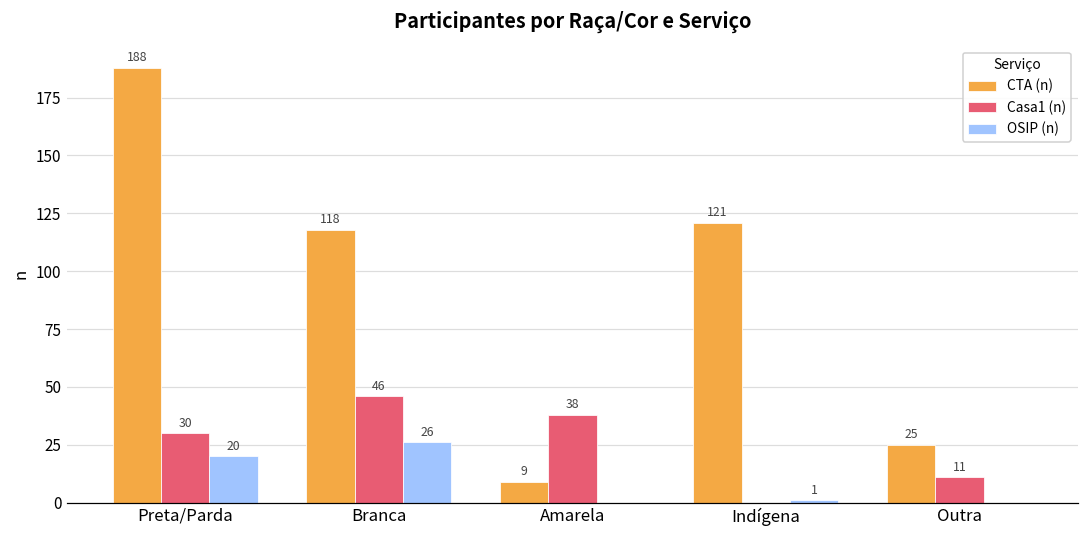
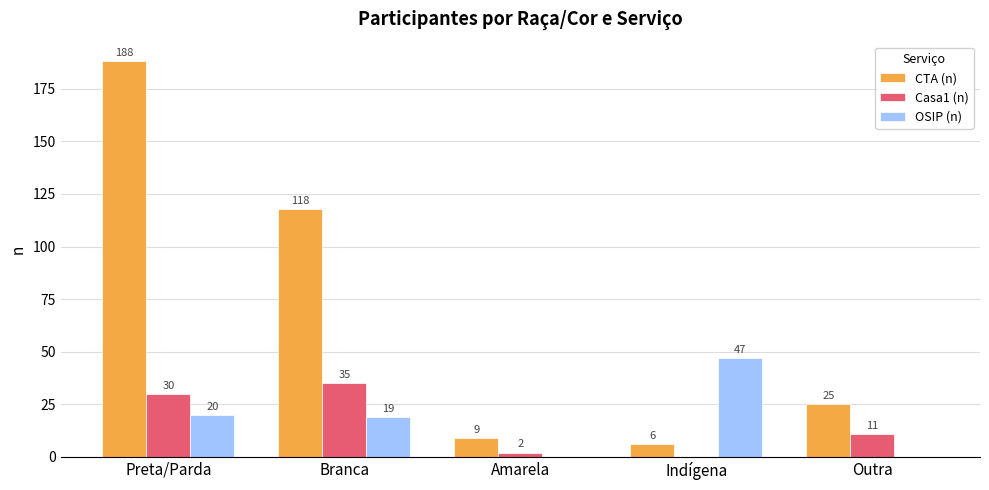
  {
    "CTA (n)": {
      "Preta/Parda": 188,
      "Branca": 118,
      "Amarela": 9,
-     "Indígena": 121,
+     "Indígena": 6,
      "Outra": 25
    },
    "Casa1 (n)": {
      "Preta/Parda": 30,
-     "Branca": 46,
-     "Amarela": 38,
+     "Branca": 35,
+     "Amarela": 2,
      "Outra": 11
    },
    "OSIP (n)": {
      "Preta/Parda": 20,
-     "Branca": 26,
-     "Indígena": 1
+     "Branca": 19,
+     "Indígena": 47
    }
  }
